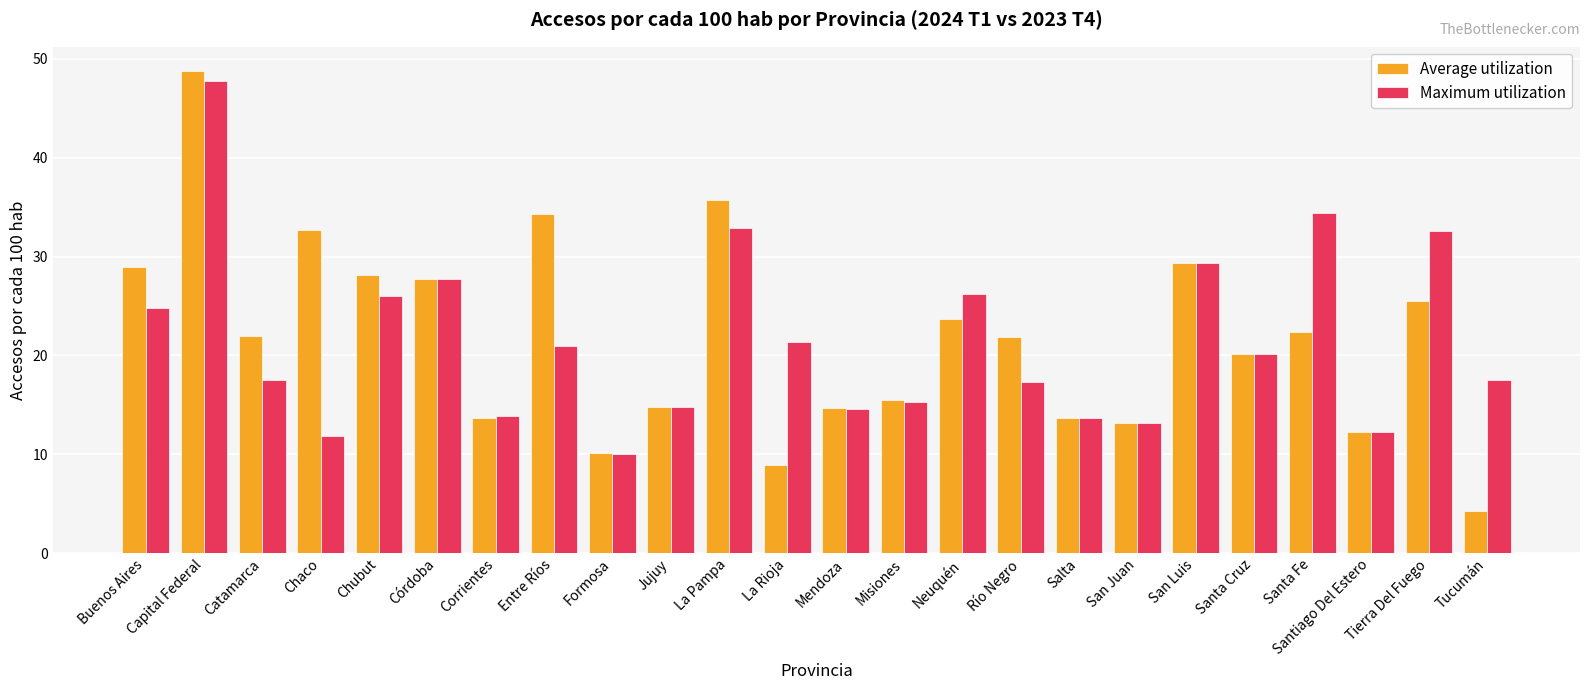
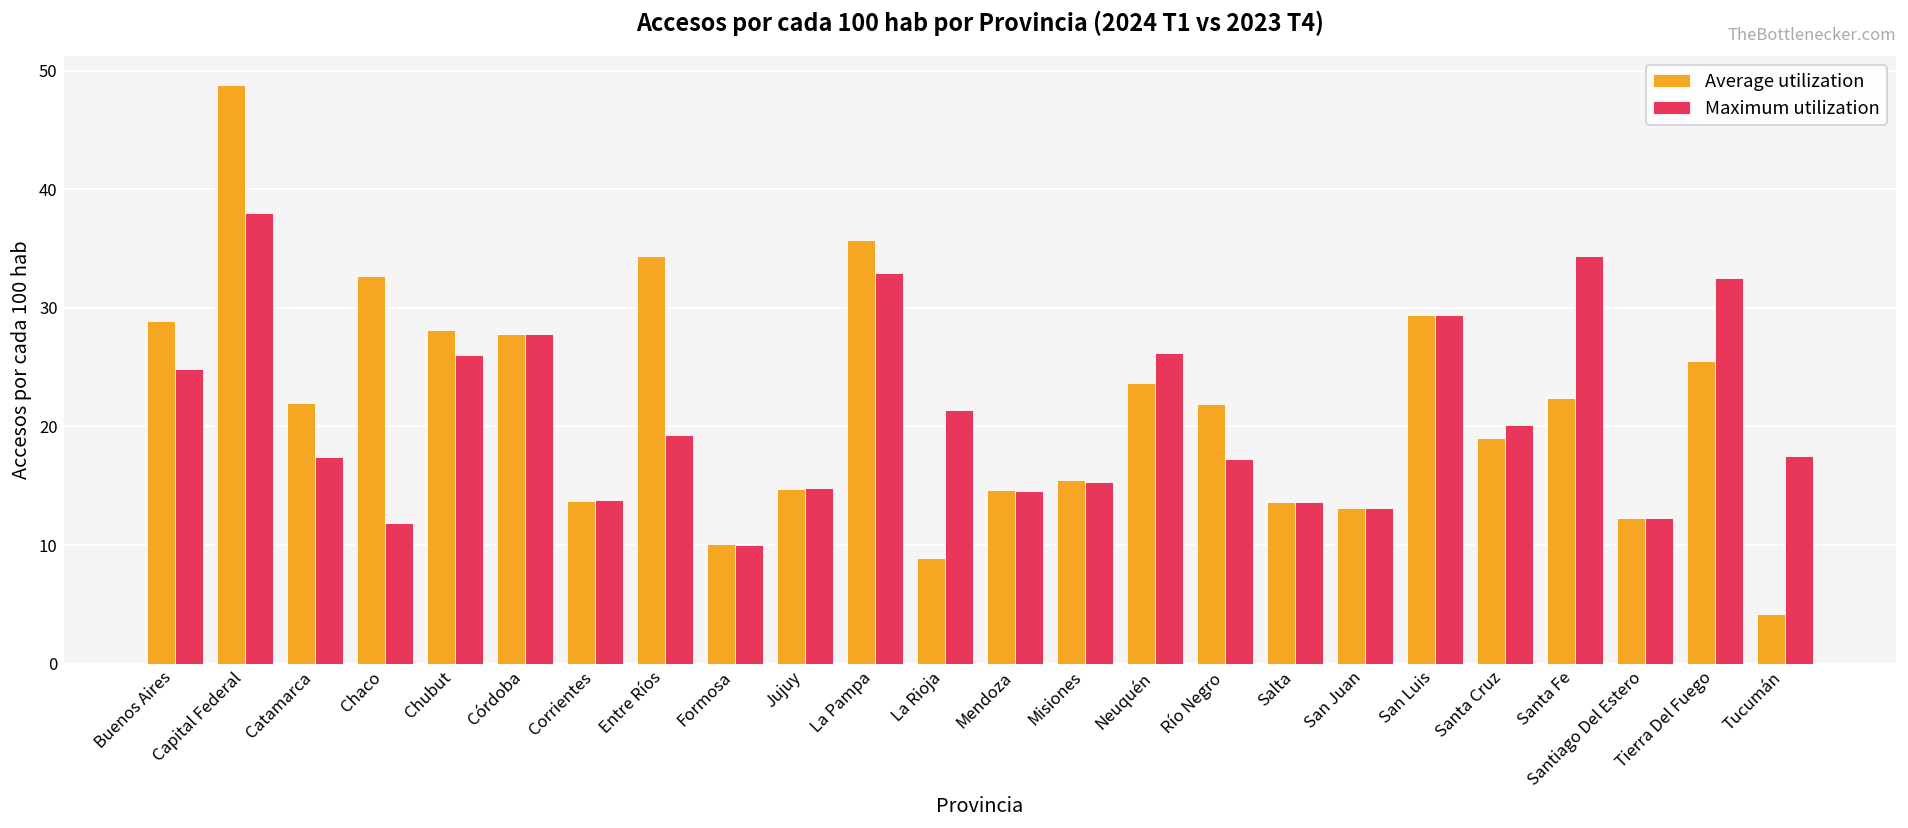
  {
    "Average utilization": {
      "Buenos Aires": 29,
      "Capital Federal": 49,
      "Catamarca": 22,
      "Chaco": 33,
      "Chubut": 28,
      "Córdoba": 28,
      "Corrientes": 14,
      "Entre Ríos": 34,
      "Formosa": 10,
      "Jujuy": 15,
      "La Pampa": 36,
      "La Rioja": 9,
      "Mendoza": 15,
      "Misiones": 15,
      "Neuquén": 24,
      "Río Negro": 22,
      "Salta": 14,
      "San Juan": 13,
      "San Luis": 29,
-     "Santa Cruz": 20,
+     "Santa Cruz": 19,
      "Santa Fe": 22,
      "Santiago Del Estero": 12,
      "Tierra Del Fuego": 25,
      "Tucumán": 4
    },
    "Maximum utilization": {
      "Buenos Aires": 25,
-     "Capital Federal": 48,
+     "Capital Federal": 38,
      "Catamarca": 17,
      "Chaco": 12,
      "Chubut": 26,
      "Córdoba": 28,
      "Corrientes": 14,
-     "Entre Ríos": 21,
+     "Entre Ríos": 19,
      "Formosa": 10,
      "Jujuy": 15,
      "La Pampa": 33,
      "La Rioja": 21,
      "Mendoza": 15,
      "Misiones": 15,
      "Neuquén": 26,
      "Río Negro": 17,
      "Salta": 14,
      "San Juan": 13,
      "San Luis": 29,
      "Santa Cruz": 20,
      "Santa Fe": 34,
      "Santiago Del Estero": 12,
      "Tierra Del Fuego": 33,
      "Tucumán": 18
    }
  }
